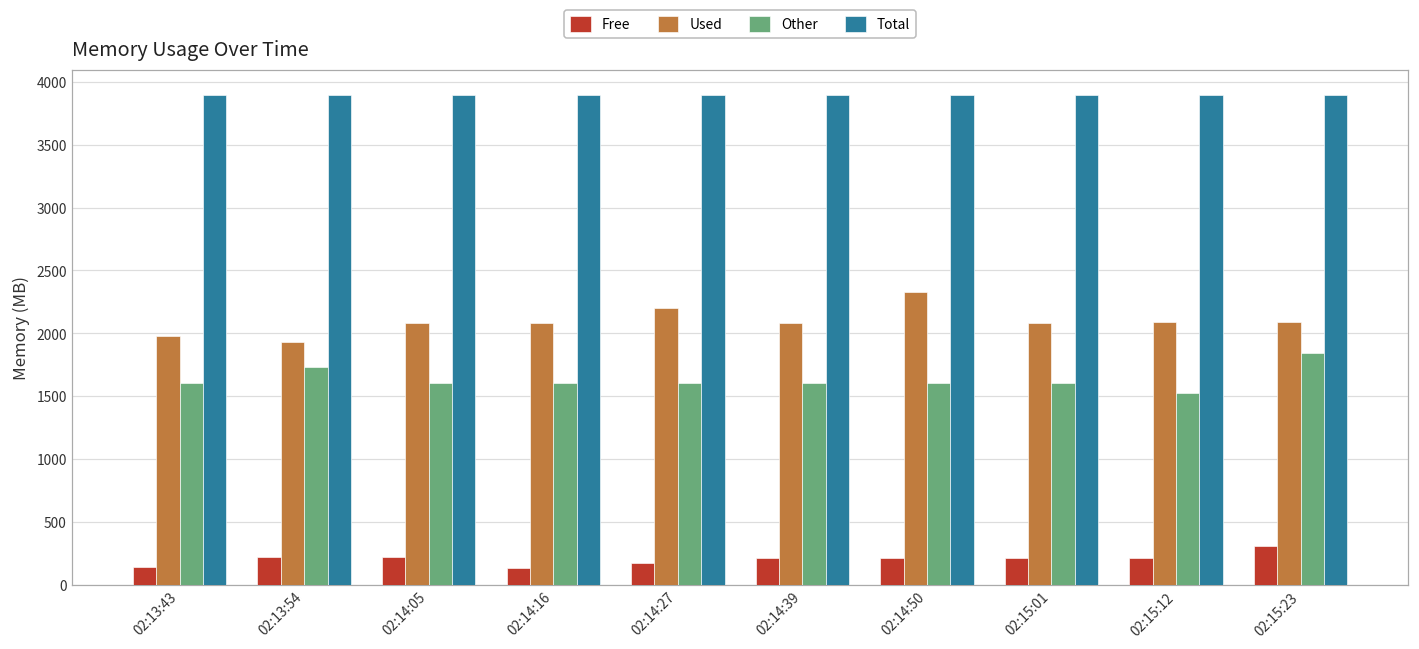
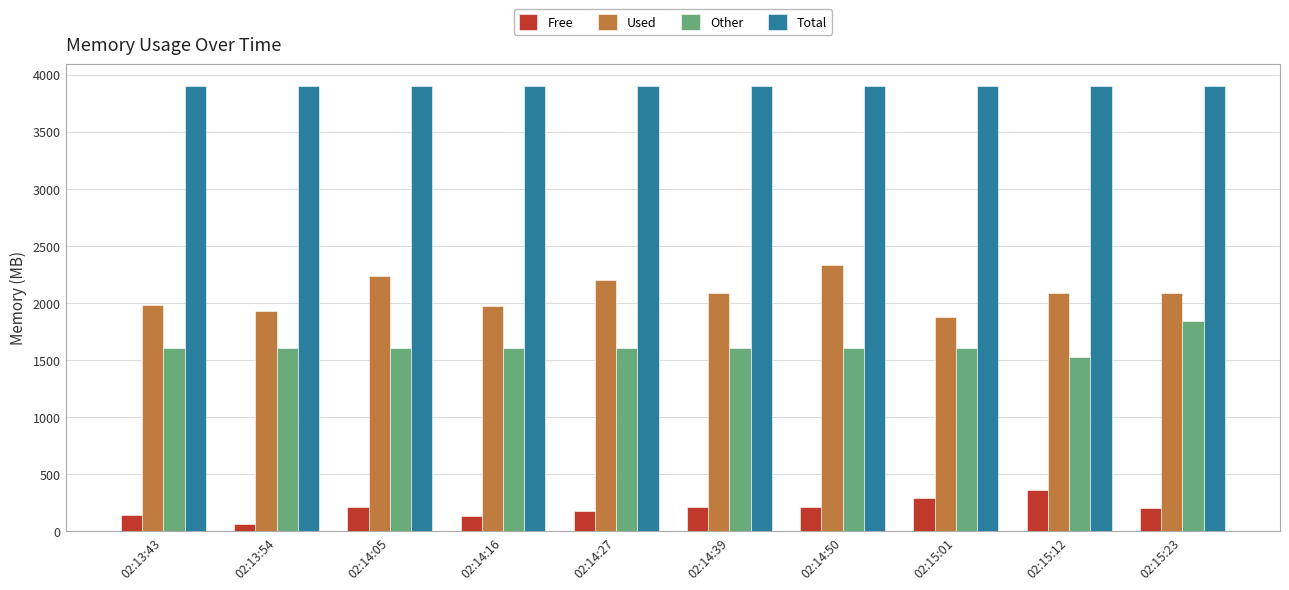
  {
    "Free": {
      "02:13:43": 140,
-     "02:13:54": 220,
+     "02:13:54": 70,
      "02:14:05": 220,
      "02:14:16": 130,
      "02:14:27": 180,
      "02:14:39": 210,
      "02:14:50": 210,
-     "02:15:01": 210,
-     "02:15:12": 210,
-     "02:15:23": 310
+     "02:15:01": 290,
+     "02:15:12": 370,
+     "02:15:23": 210
    },
    "Used": {
      "02:13:43": 1980,
      "02:13:54": 1930,
-     "02:14:05": 2080,
-     "02:14:16": 2080,
+     "02:14:05": 2230,
+     "02:14:16": 1970,
      "02:14:27": 2200,
      "02:14:39": 2090,
      "02:14:50": 2330,
-     "02:15:01": 2090,
+     "02:15:01": 1870,
      "02:15:12": 2090,
      "02:15:23": 2090
    },
    "Other": {
      "02:13:43": 1600,
-     "02:13:54": 1730,
+     "02:13:54": 1600,
      "02:14:05": 1600,
      "02:14:16": 1600,
      "02:14:27": 1600,
      "02:14:39": 1600,
      "02:14:50": 1600,
      "02:15:01": 1600,
      "02:15:12": 1530,
      "02:15:23": 1840
    },
    "Total": {
      "02:13:43": 3900,
      "02:13:54": 3900,
      "02:14:05": 3900,
      "02:14:16": 3900,
      "02:14:27": 3900,
      "02:14:39": 3900,
      "02:14:50": 3900,
      "02:15:01": 3900,
      "02:15:12": 3900,
      "02:15:23": 3900
    }
  }
